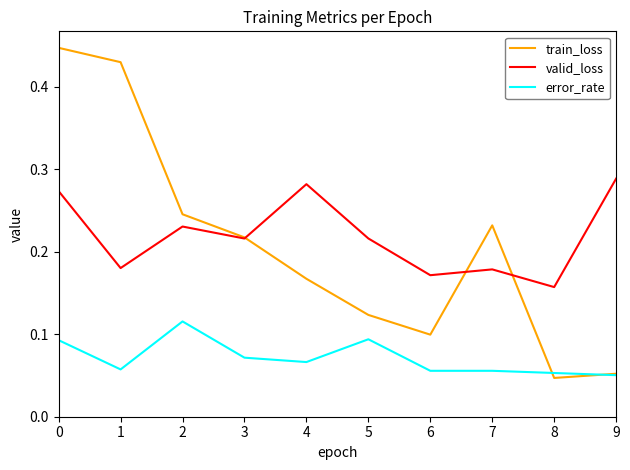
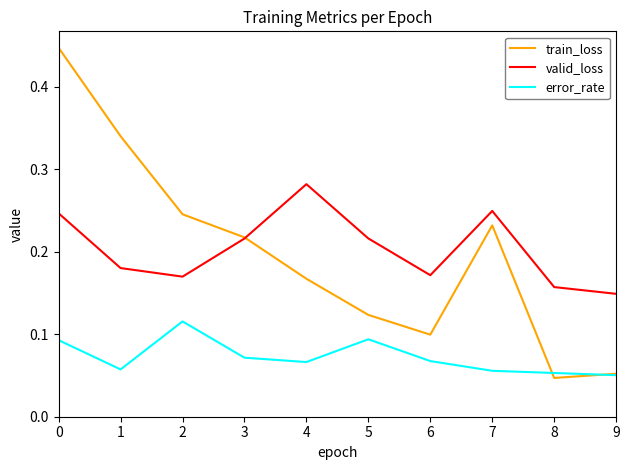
  {
    "train_loss": {
      "0": 0.45,
-     "1": 0.43,
+     "1": 0.34,
      "2": 0.25,
      "4": 0.17,
      "5": 0.12,
      "6": 0.10,
      "7": 0.23,
      "8": 0.05
    },
    "valid_loss": {
-     "0": 0.27,
+     "0": 0.25,
      "1": 0.18,
-     "2": 0.23,
+     "2": 0.17,
      "4": 0.28,
      "5": 0.22,
      "6": 0.17,
-     "7": 0.18,
+     "7": 0.25,
      "8": 0.16,
-     "9": 0.29
+     "9": 0.15
    },
    "error_rate": {
      "0": 0.09,
      "1": 0.06,
      "2": 0.12,
      "3": 0.07,
      "4": 0.07,
      "5": 0.09,
-     "6": 0.06,
+     "6": 0.07,
      "7": 0.06,
      "8": 0.05
    }
  }
